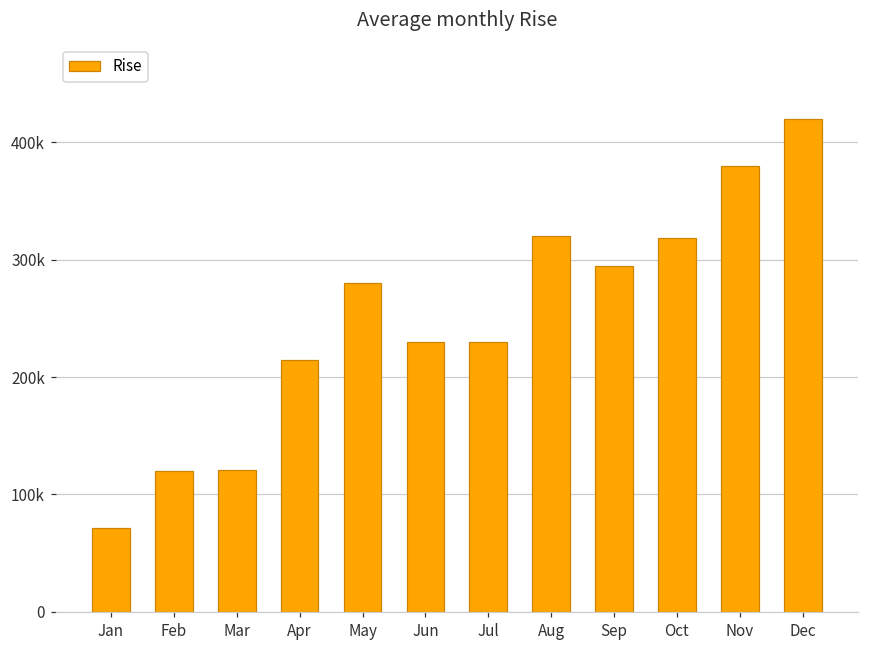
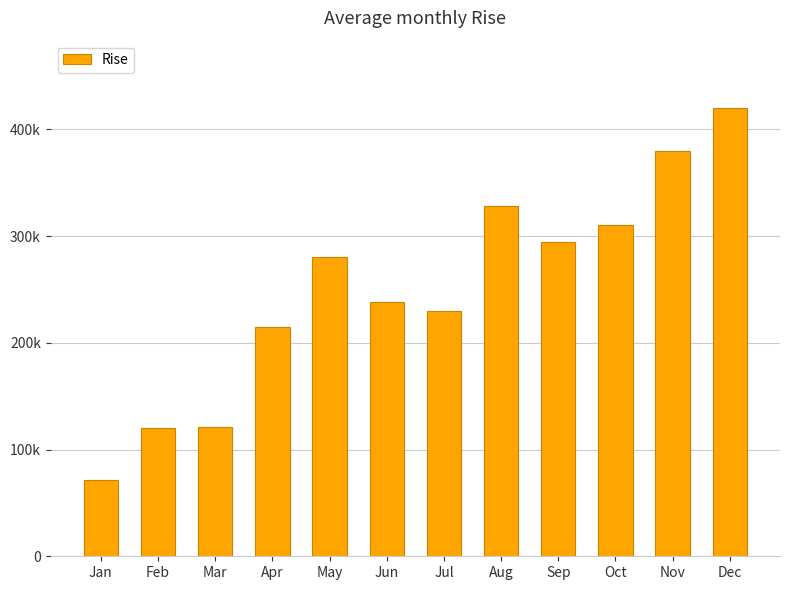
  {
    "Jan": 71000,
    "Feb": 120000,
    "Mar": 121000,
    "Apr": 214000,
    "May": 280000,
-   "Jun": 230000,
+   "Jun": 239000,
    "Jul": 230000,
-   "Aug": 320000,
+   "Aug": 328000,
    "Sep": 294000,
-   "Oct": 318000,
+   "Oct": 310000,
    "Nov": 380000,
    "Dec": 420000
  }
